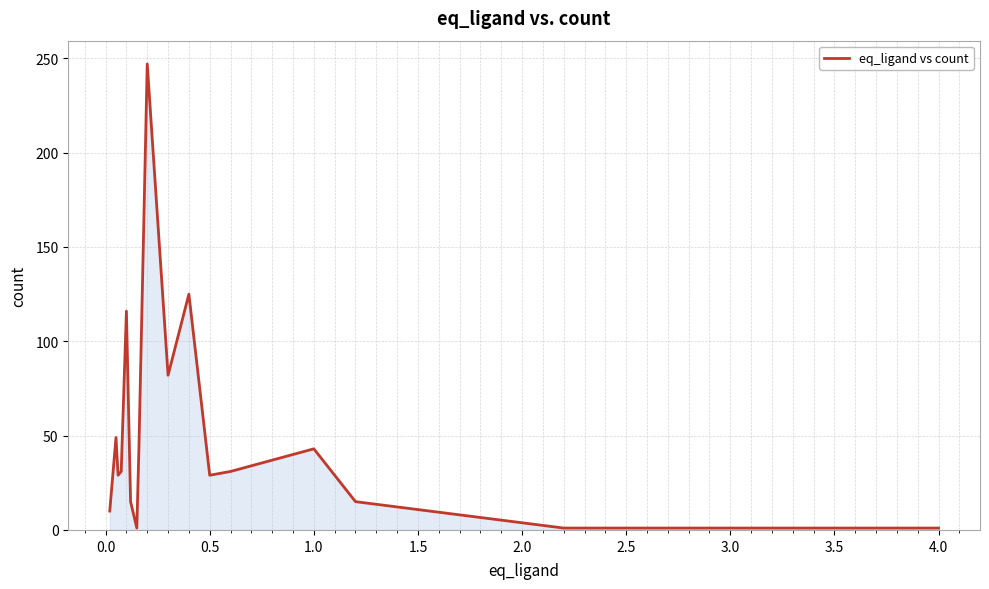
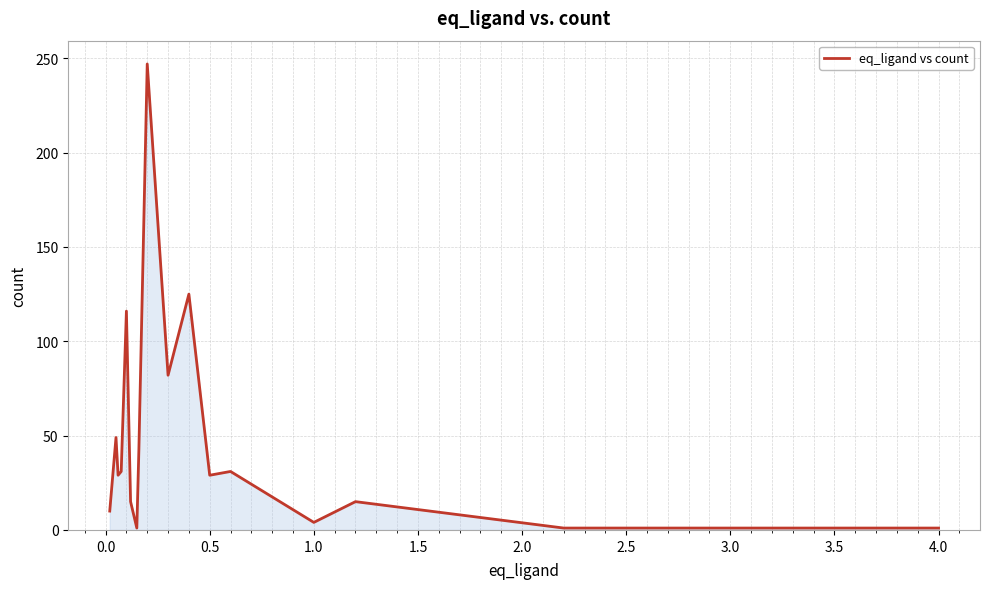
  {
    "0.5": 29,
-   "1.0": 43,
+   "1.0": 4,
    "4.0": 1
  }
